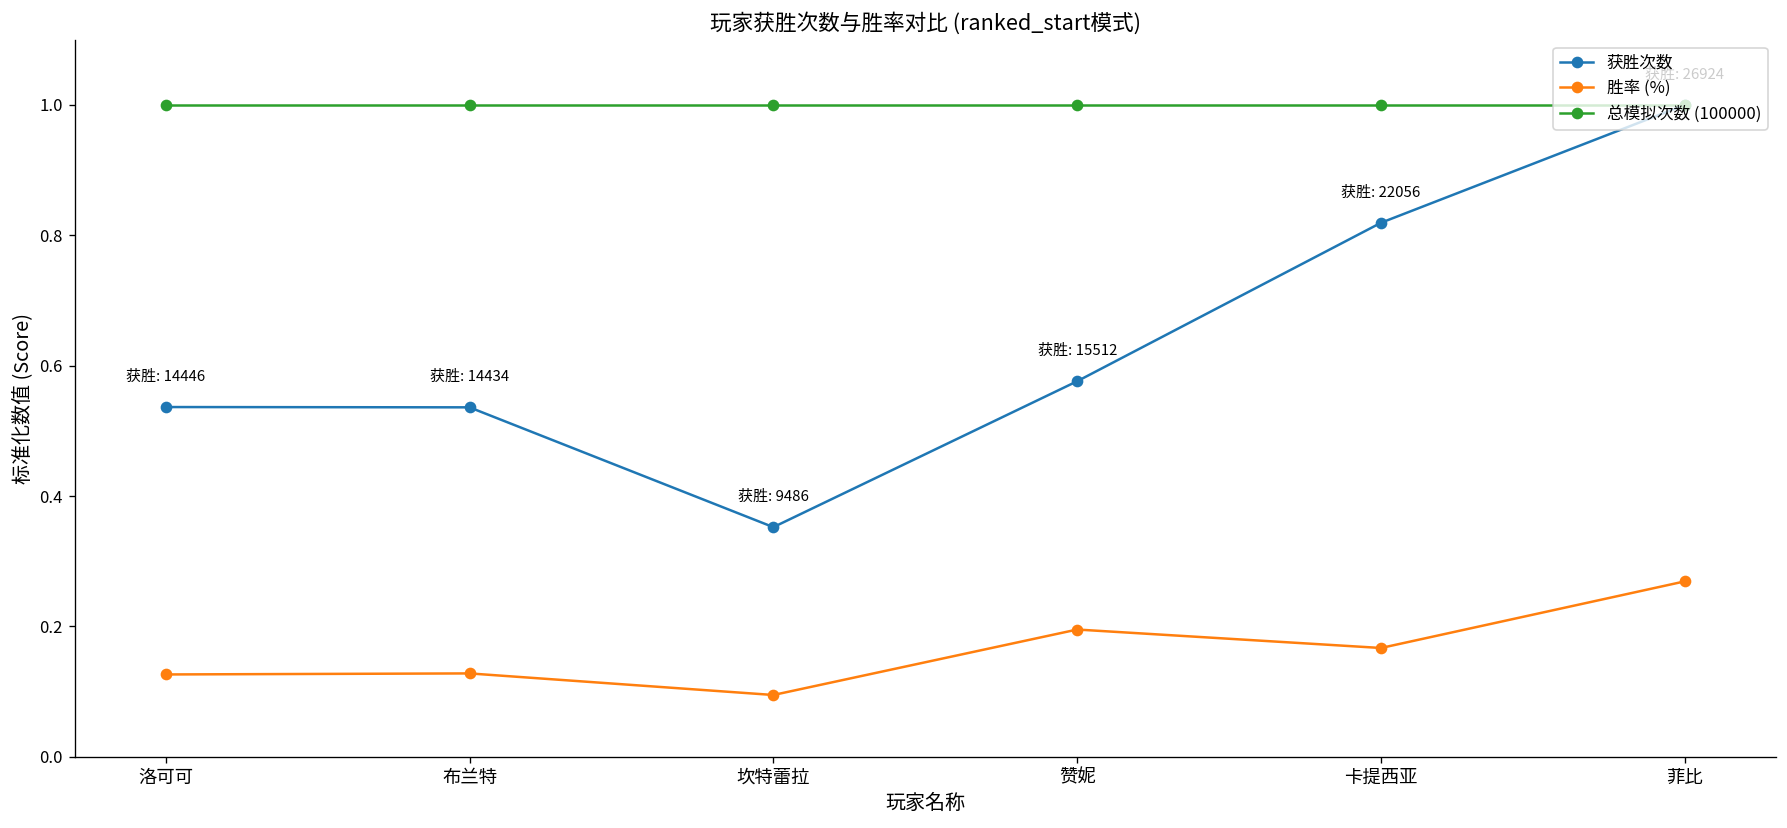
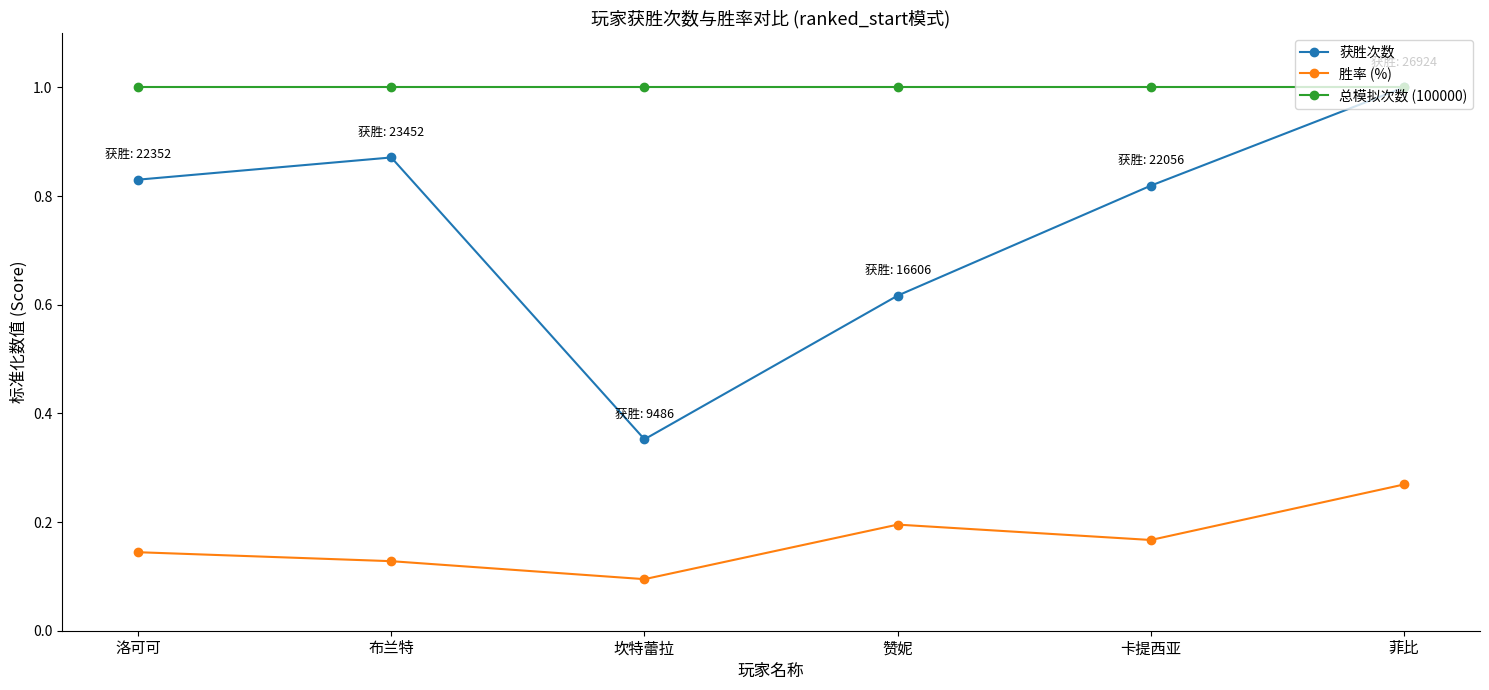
  {
    "获胜次数": {
-     "洛可可": 14446,
-     "布兰特": 14434,
-     "赞妮": 15512
+     "洛可可": 22352,
+     "布兰特": 23452,
+     "赞妮": 16606
    },
    "胜率 (%)": {
-     "洛可可": 0.13,
+     "洛可可": 0.14,
      "布兰特": 0.13,
      "坎特蕾拉": 0.09,
      "赞妮": 0.20,
      "卡提西亚": 0.17,
      "菲比": 0.27
    },
    "总模拟次数 (100000)": {
      "洛可可": 1.00,
      "布兰特": 1.00,
      "坎特蕾拉": 1.00,
      "赞妮": 1.00,
      "卡提西亚": 1.00
    }
  }
